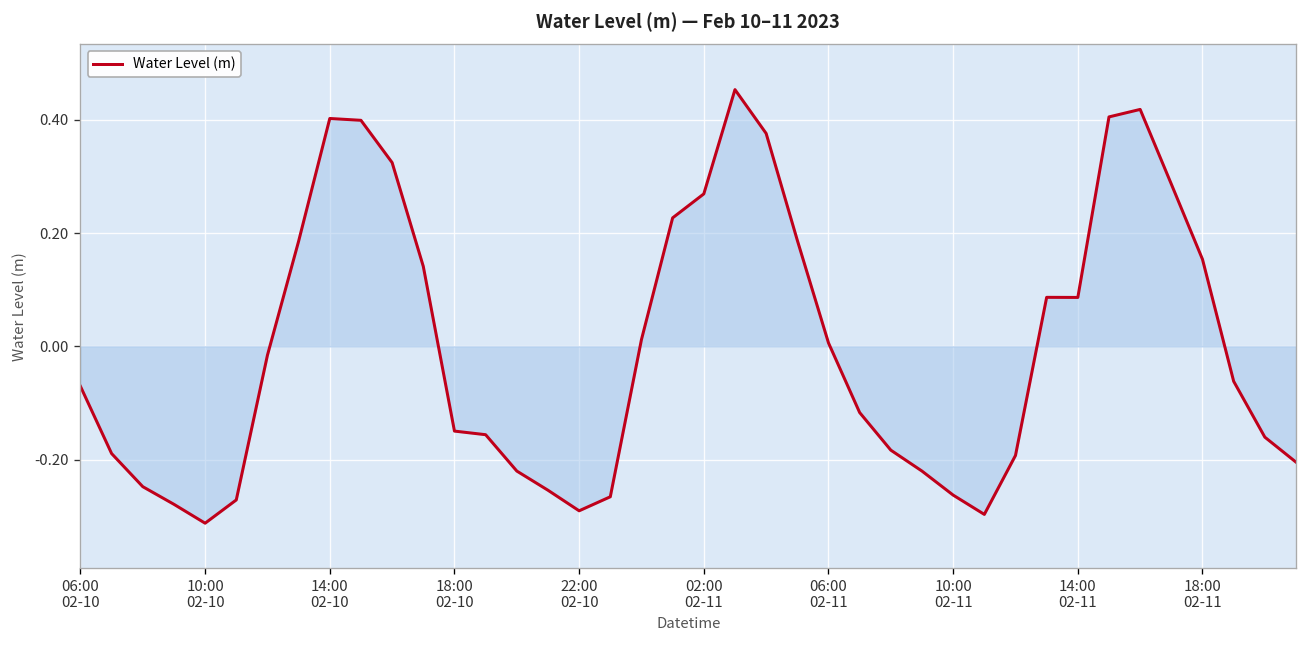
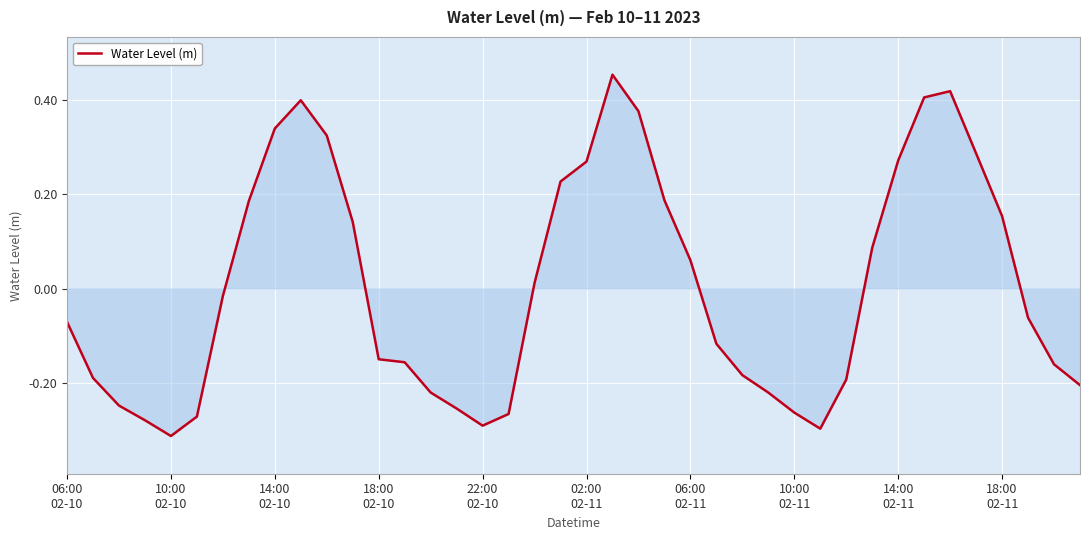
  {
    "Water Level (m)": {
      "06:00 02-10": -0.07,
      "10:00 02-10": -0.31,
-     "14:00 02-10": 0.40,
+     "14:00 02-10": 0.34,
      "18:00 02-10": -0.15,
      "22:00 02-10": -0.29,
-     "06:00 02-11": 0.01,
+     "06:00 02-11": 0.06,
      "10:00 02-11": -0.26,
-     "14:00 02-11": 0.09
+     "14:00 02-11": 0.27
    }
  }
